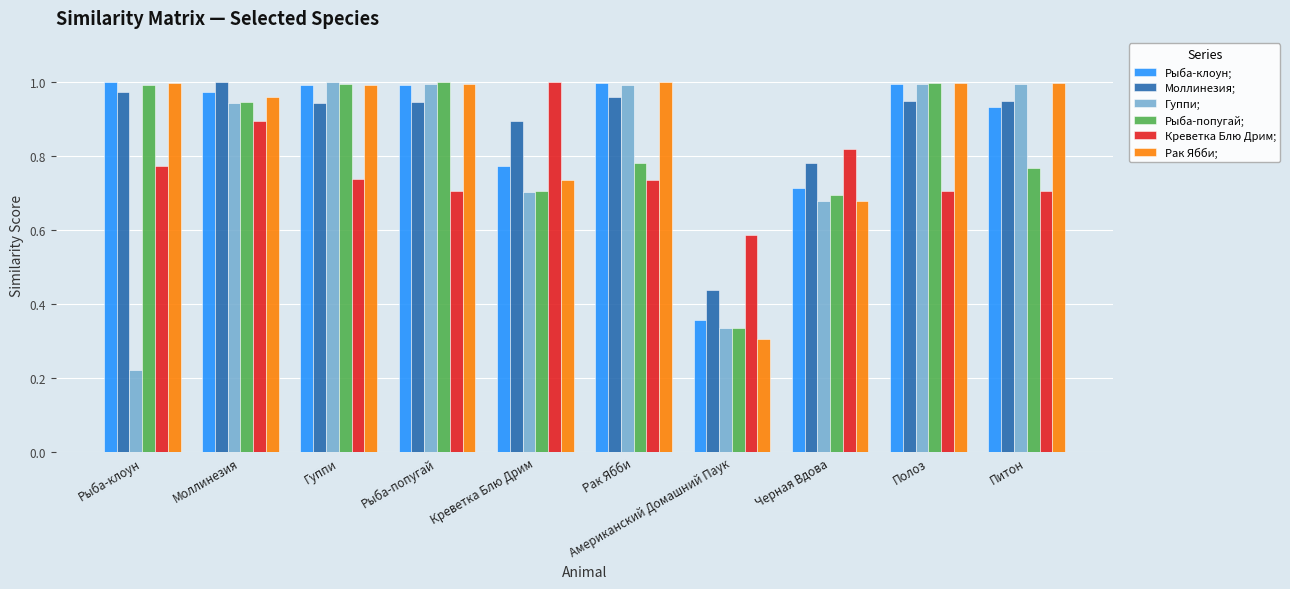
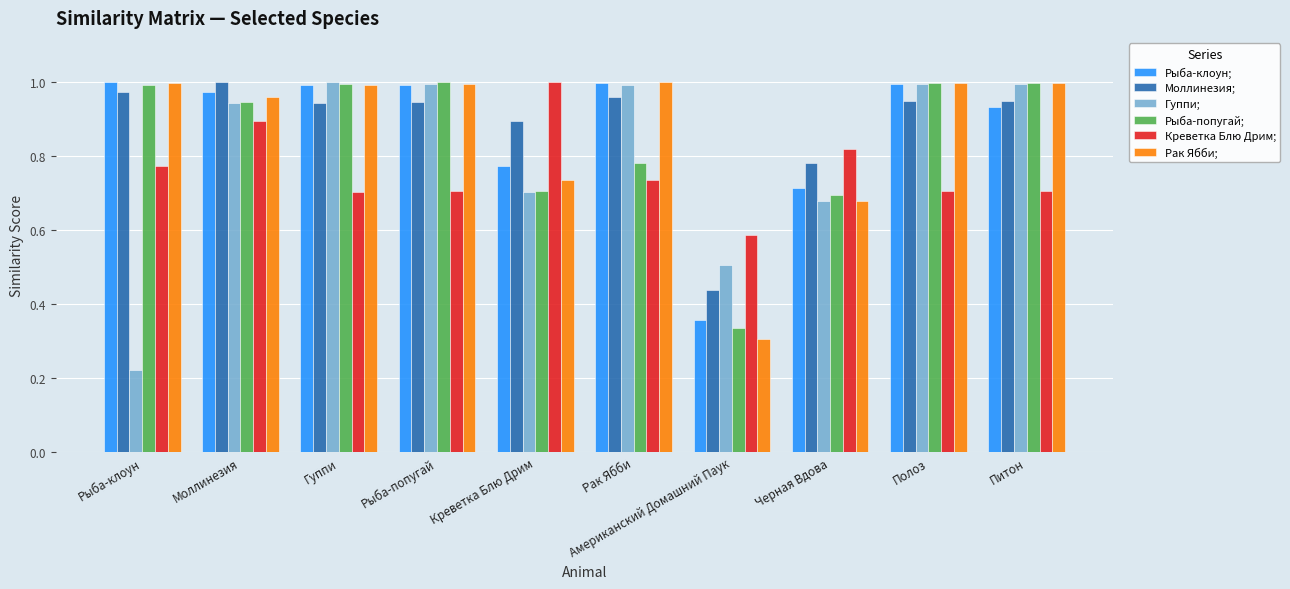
  {
    "Рыба-клоун;": {
      "Рыба-клоун": 1.00,
      "Моллинезия": 0.97,
      "Гуппи": 0.99,
      "Рыба-попугай": 0.99,
      "Креветка Блю Дрим": 0.77,
      "Рак Ябби": 1.00,
      "Американский Домашний Паук": 0.36,
      "Черная Вдова": 0.71,
      "Полоз": 0.99,
      "Питон": 0.93
    },
    "Моллинезия;": {
      "Рыба-клоун": 0.97,
      "Моллинезия": 1.00,
      "Гуппи": 0.94,
      "Рыба-попугай": 0.95,
      "Креветка Блю Дрим": 0.89,
      "Рак Ябби": 0.96,
      "Американский Домашний Паук": 0.44,
      "Черная Вдова": 0.78,
      "Полоз": 0.95,
      "Питон": 0.95
    },
    "Гуппи;": {
      "Рыба-клоун": 0.22,
      "Моллинезия": 0.94,
      "Гуппи": 1.00,
      "Рыба-попугай": 1.00,
      "Креветка Блю Дрим": 0.70,
      "Рак Ябби": 0.99,
-     "Американский Домашний Паук": 0.34,
+     "Американский Домашний Паук": 0.51,
      "Черная Вдова": 0.68,
      "Полоз": 0.99,
      "Питон": 0.99
    },
    "Рыба-попугай;": {
      "Рыба-клоун": 0.99,
      "Моллинезия": 0.95,
      "Гуппи": 1.00,
      "Рыба-попугай": 1.00,
      "Креветка Блю Дрим": 0.70,
      "Рак Ябби": 0.78,
      "Американский Домашний Паук": 0.34,
      "Черная Вдова": 0.70,
      "Полоз": 1.00,
-     "Питон": 0.77
+     "Питон": 1.00
    },
    "Креветка Блю Дрим;": {
      "Рыба-клоун": 0.77,
      "Моллинезия": 0.89,
-     "Гуппи": 0.74,
+     "Гуппи": 0.70,
      "Рыба-попугай": 0.70,
      "Креветка Блю Дрим": 1.00,
      "Рак Ябби": 0.74,
      "Американский Домашний Паук": 0.59,
      "Черная Вдова": 0.82,
      "Полоз": 0.71,
      "Питон": 0.71
    },
    "Рак Ябби;": {
      "Рыба-клоун": 1.00,
      "Моллинезия": 0.96,
      "Гуппи": 0.99,
      "Рыба-попугай": 1.00,
      "Креветка Блю Дрим": 0.74,
      "Рак Ябби": 1.00,
      "Американский Домашний Паук": 0.31,
      "Черная Вдова": 0.68,
      "Полоз": 1.00,
      "Питон": 1.00
    }
  }
